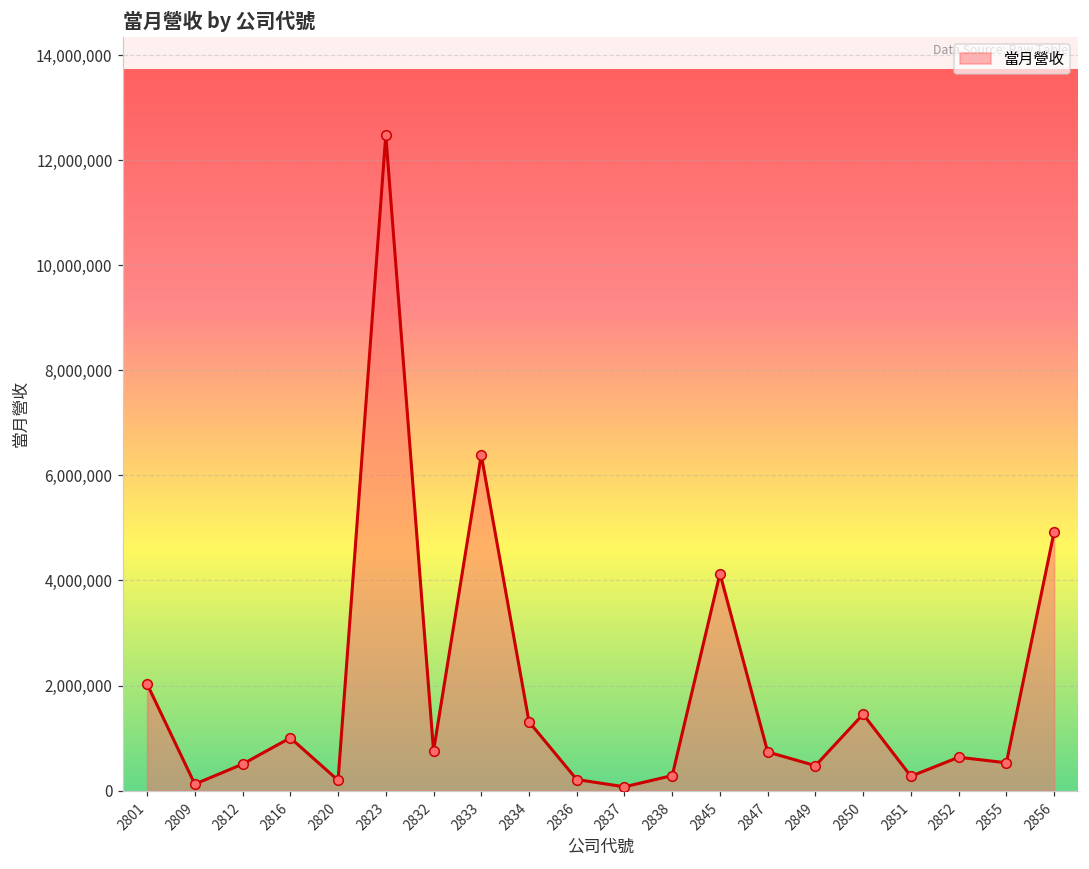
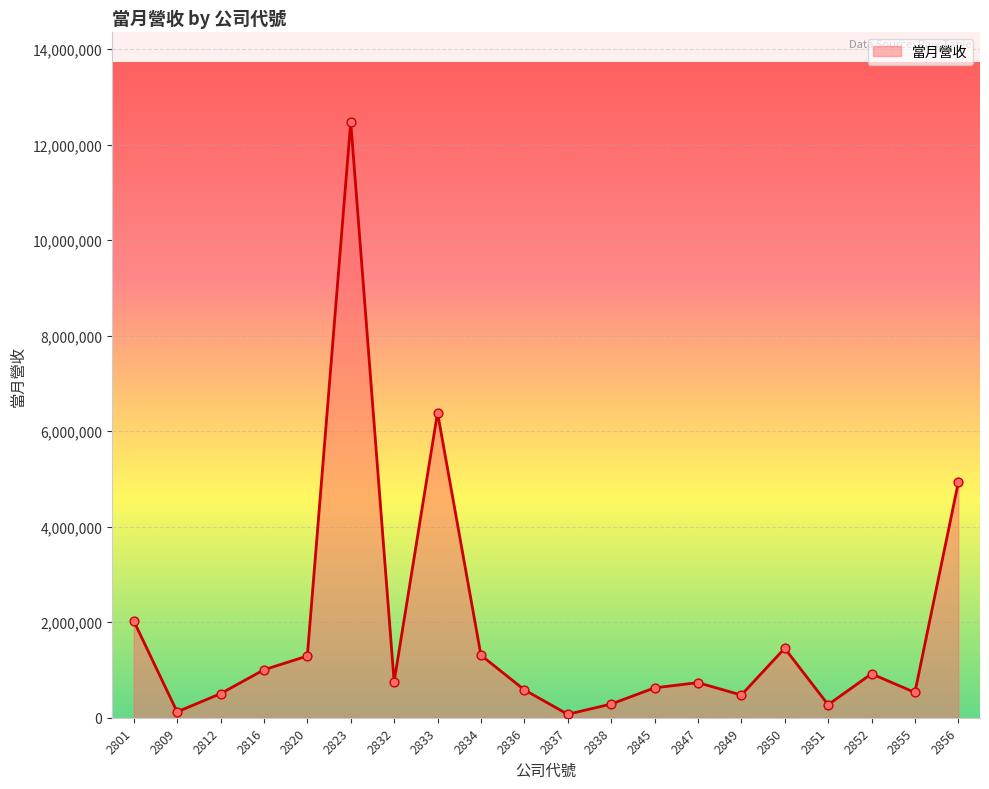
  {
    "2801": "2,000,000",
    "2809": "100,000",
    "2812": "500,000",
    "2816": "1,000,000",
-   "2820": "200,000",
+   "2820": "1,300,000",
    "2823": "12,500,000",
    "2832": "800,000",
    "2833": "6,400,000",
    "2834": "1,300,000",
-   "2836": "200,000",
+   "2836": "600,000",
    "2837": "100,000",
    "2838": "300,000",
-   "2845": "4,100,000",
+   "2845": "600,000",
    "2847": "700,000",
    "2849": "500,000",
    "2850": "1,500,000",
    "2851": "300,000",
-   "2852": "600,000",
+   "2852": "900,000",
    "2855": "500,000",
    "2856": "4,900,000"
  }
